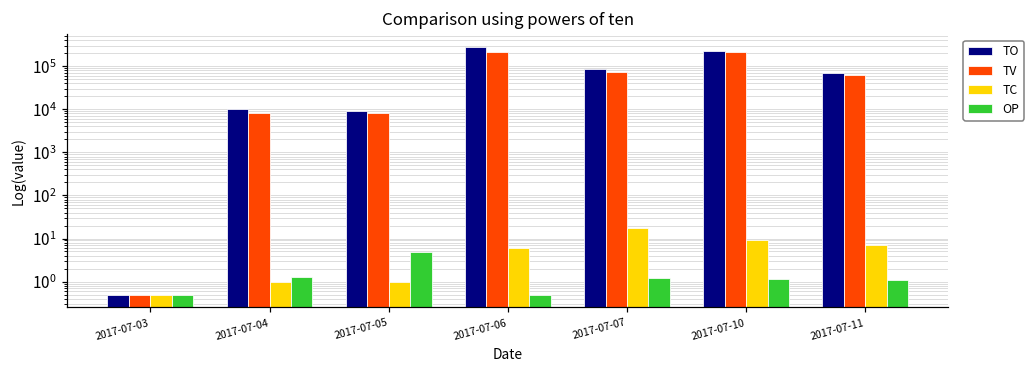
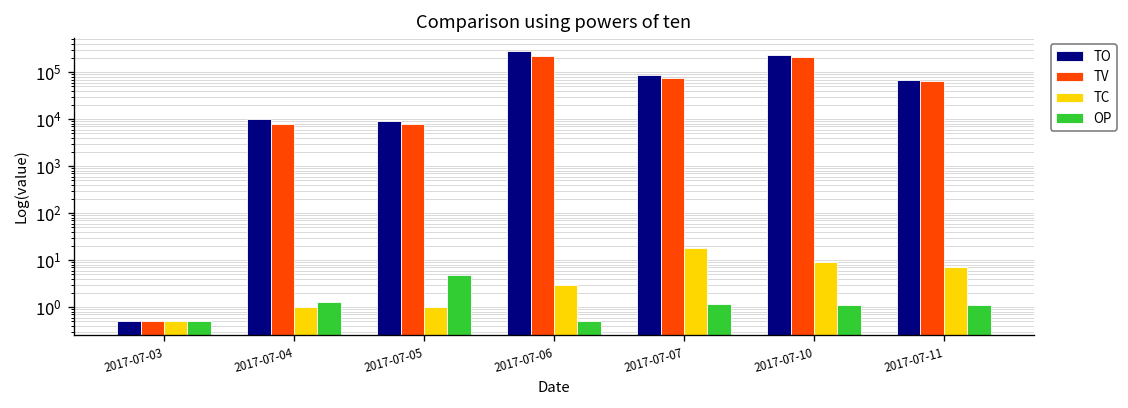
  {
    "TO": {
      "2017-07-03": 0.5,
      "2017-07-04": 10000,
      "2017-07-05": 9000,
      "2017-07-06": 300000,
      "2017-07-07": 90000,
      "2017-07-10": 200000,
      "2017-07-11": 70000
    },
    "TV": {
      "2017-07-03": 0.5,
      "2017-07-04": 8000,
      "2017-07-05": 8000,
      "2017-07-06": 200000,
      "2017-07-07": 70000,
      "2017-07-10": 200000,
      "2017-07-11": 60000
    },
    "TC": {
      "2017-07-03": 0.5,
      "2017-07-04": 1,
      "2017-07-05": 1,
-     "2017-07-06": 6,
+     "2017-07-06": 3,
      "2017-07-07": 20,
      "2017-07-10": 9,
      "2017-07-11": 7
    },
    "OP": {
      "2017-07-03": 0.5,
      "2017-07-04": 1.3,
      "2017-07-05": 5,
      "2017-07-06": 0.5,
      "2017-07-07": 1.2,
      "2017-07-10": 1,
      "2017-07-11": 1
    }
  }
